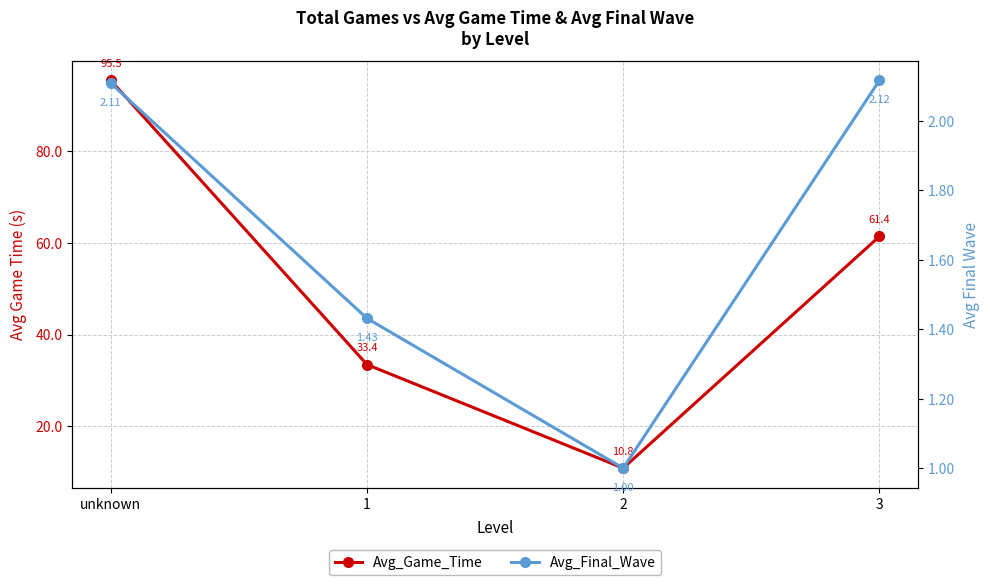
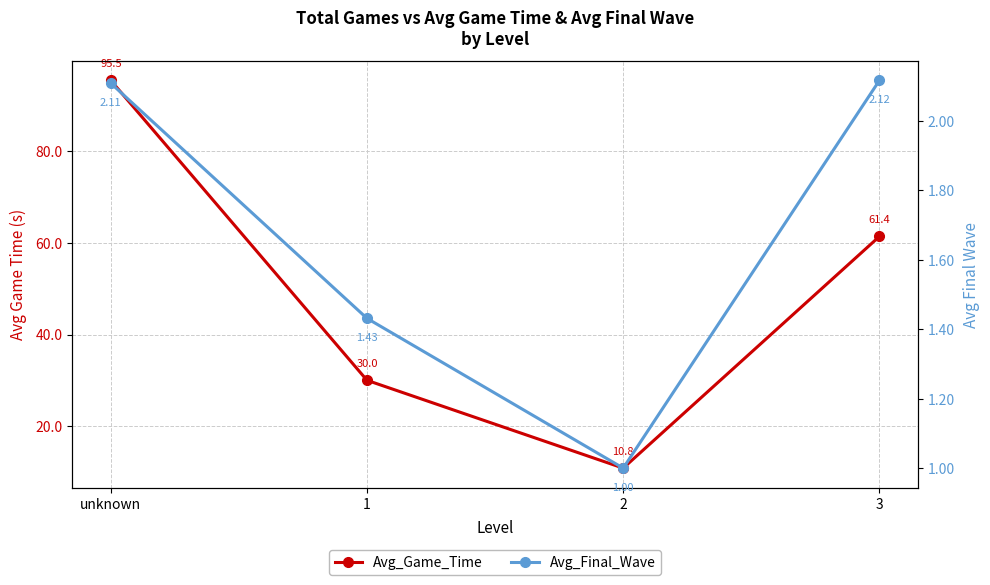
  {
    "Avg_Game_Time": {
      "unknown": 95.5,
-     "1": 33.4,
+     "1": 30.0,
      "2": 10.8,
      "3": 61.4
    },
    "Avg_Final_Wave": {
      "unknown": 2.11,
      "1": 1.43,
      "2": 1.00,
      "3": 2.12
    }
  }
